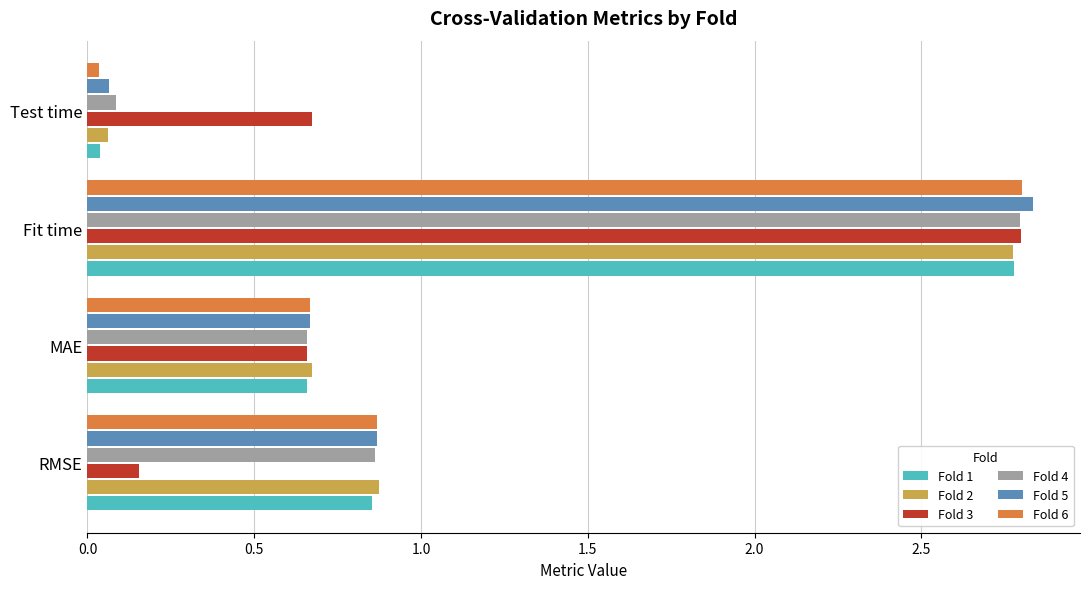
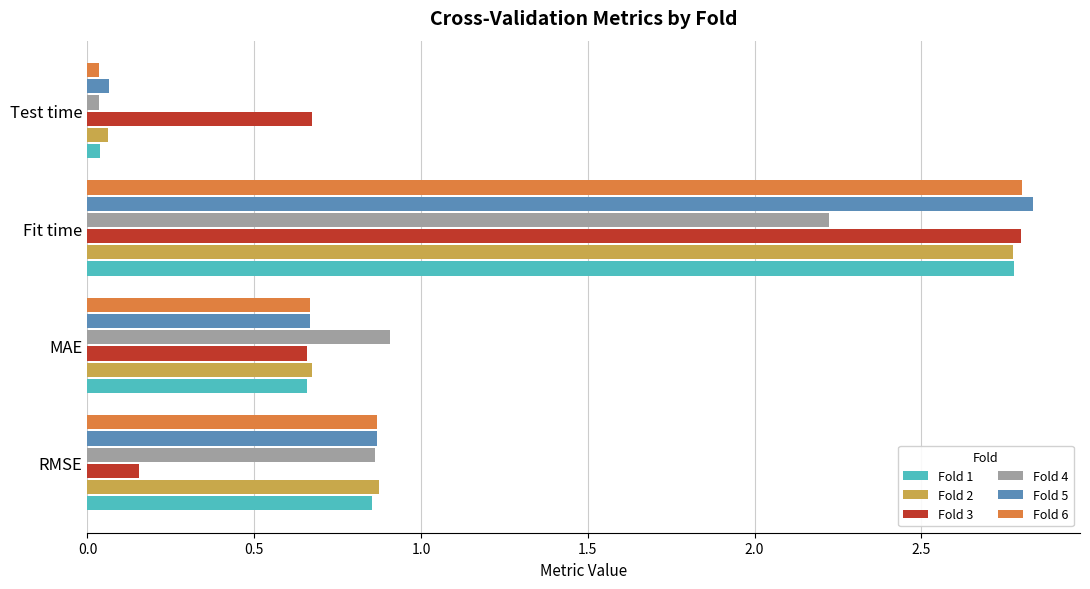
  {
    "Fold 3": {
      "Test time": 0.67,
      "Fit time": 2.80,
      "MAE": 0.66,
      "RMSE": 0.15
    },
    "Fold 4": {
-     "Test time": 0.09,
-     "Fit time": 2.80,
-     "MAE": 0.66,
+     "Test time": 0.04,
+     "Fit time": 2.22,
+     "MAE": 0.91,
      "RMSE": 0.86
    }
  }
